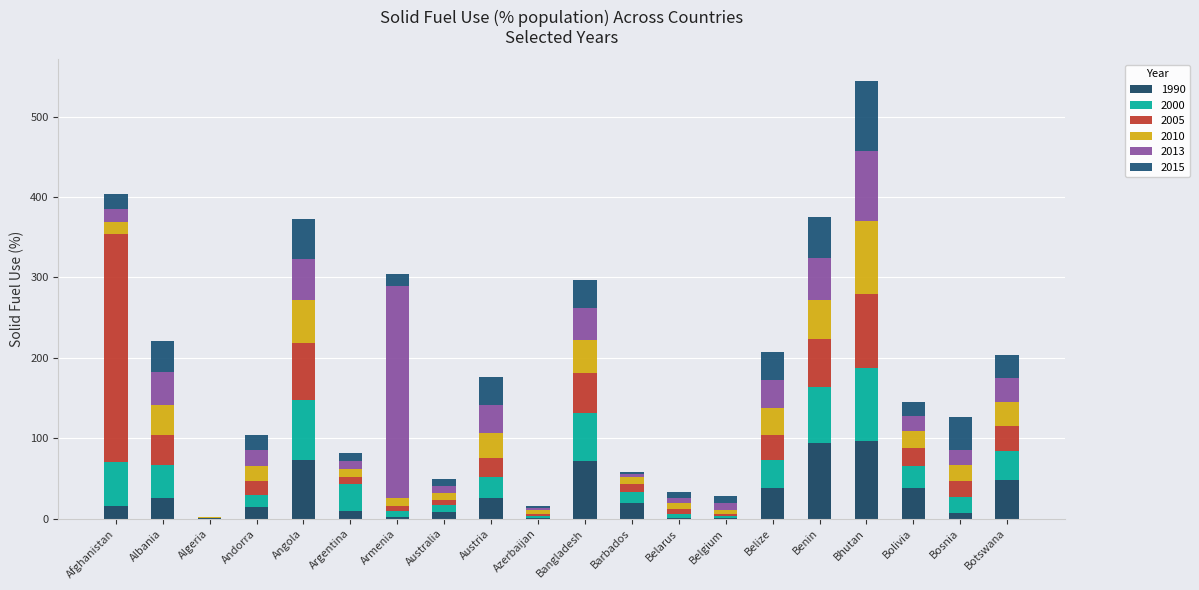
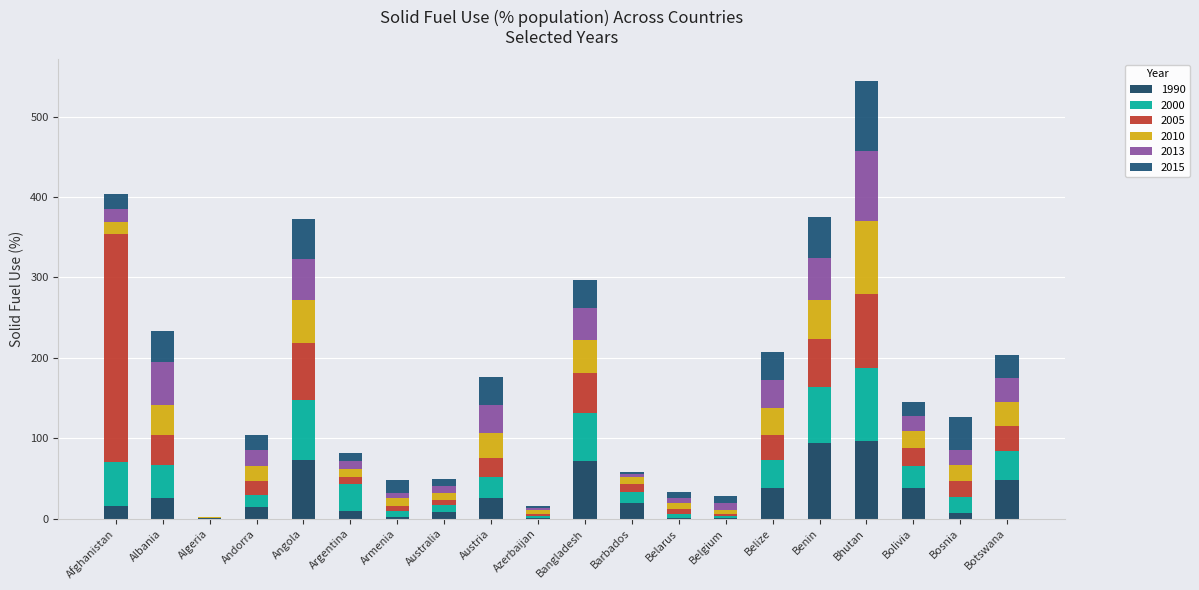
  {
    "2000": {
      "Afghanistan": 50,
      "Albania": 40,
      "Andorra": 10,
      "Angola": 70,
      "Argentina": 30,
      "Armenia": 10,
      "Australia": 10,
      "Austria": 30,
      "Bangladesh": 60,
      "Barbados": 10,
      "Belarus": 0,
      "Belize": 30,
      "Benin": 70,
      "Bhutan": 90,
      "Bolivia": 30,
      "Bosnia": 20,
      "Botswana": 40
    },
    "2005": {
      "Afghanistan": 280,
      "Albania": 40,
      "Andorra": 20,
      "Angola": 70,
      "Argentina": 10,
      "Armenia": 10,
      "Australia": 10,
      "Austria": 20,
      "Azerbaijan": 0,
      "Bangladesh": 50,
      "Barbados": 10,
      "Belarus": 10,
      "Belize": 30,
      "Benin": 60,
      "Bhutan": 90,
      "Bolivia": 20,
      "Bosnia": 20,
      "Botswana": 30
    },
    "2010": {
      "Afghanistan": 10,
      "Albania": 40,
      "Andorra": 20,
      "Angola": 50,
      "Argentina": 10,
      "Armenia": 10,
      "Australia": 10,
      "Austria": 30,
      "Azerbaijan": 0,
      "Bangladesh": 40,
      "Barbados": 10,
      "Belarus": 10,
      "Belgium": 10,
      "Belize": 30,
      "Benin": 50,
      "Bhutan": 90,
      "Bolivia": 20,
      "Bosnia": 20,
      "Botswana": 30
    },
    "2013": {
      "Afghanistan": 20,
-     "Albania": 40,
+     "Albania": 50,
      "Andorra": 20,
      "Angola": 50,
      "Argentina": 10,
-     "Armenia": 260,
+     "Armenia": 10,
      "Australia": 10,
      "Austria": 30,
      "Bangladesh": 40,
      "Barbados": 0,
      "Belarus": 10,
      "Belgium": 10,
      "Belize": 30,
      "Benin": 50,
      "Bhutan": 90,
      "Bolivia": 20,
      "Bosnia": 20,
      "Botswana": 30
    }
  }
